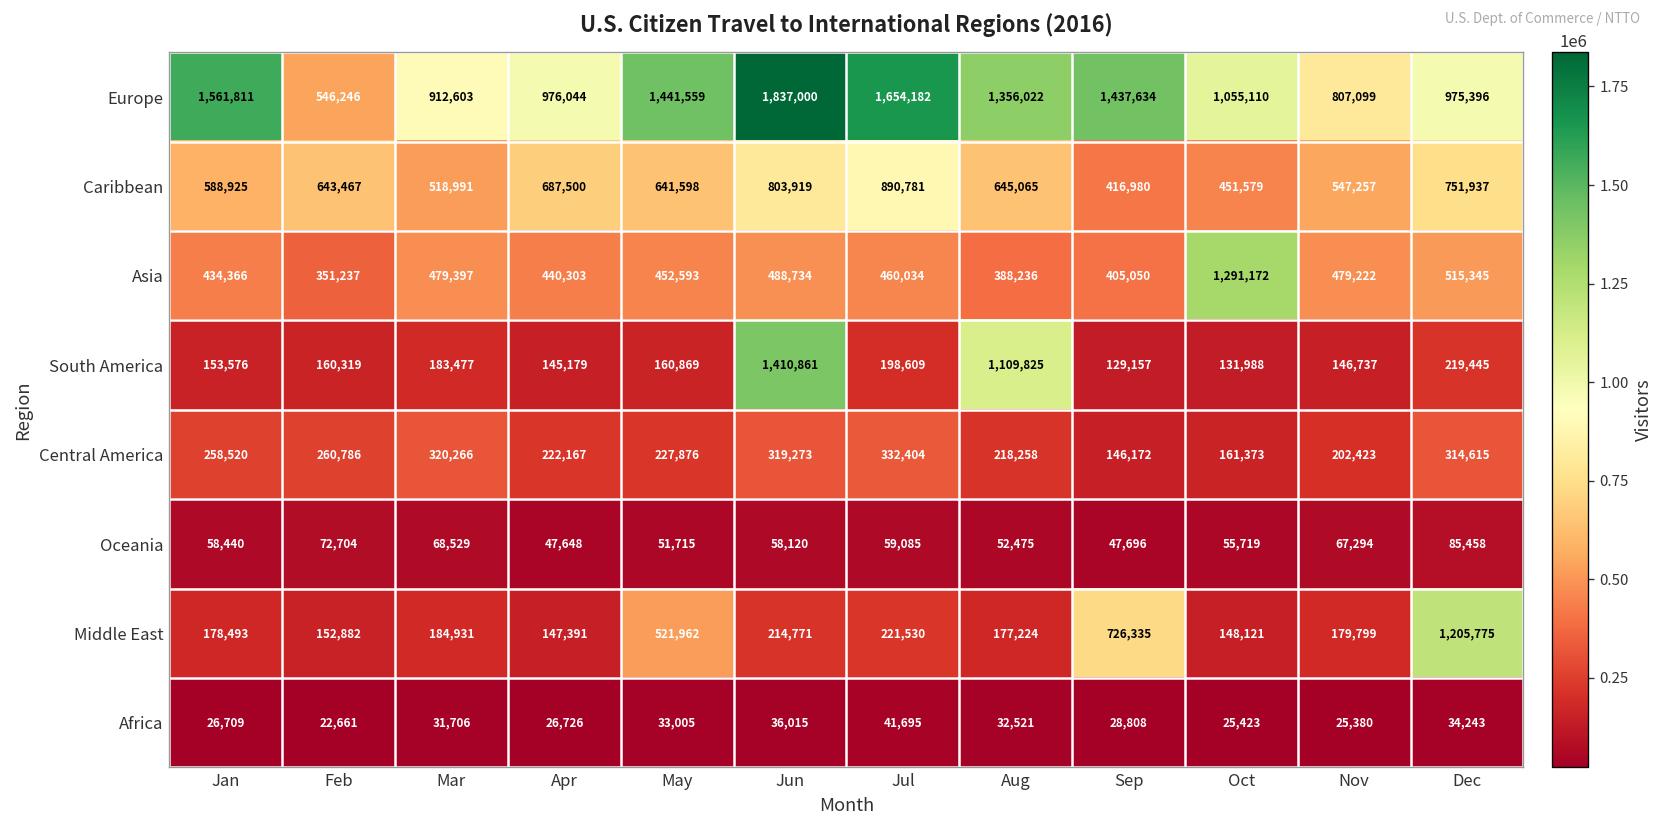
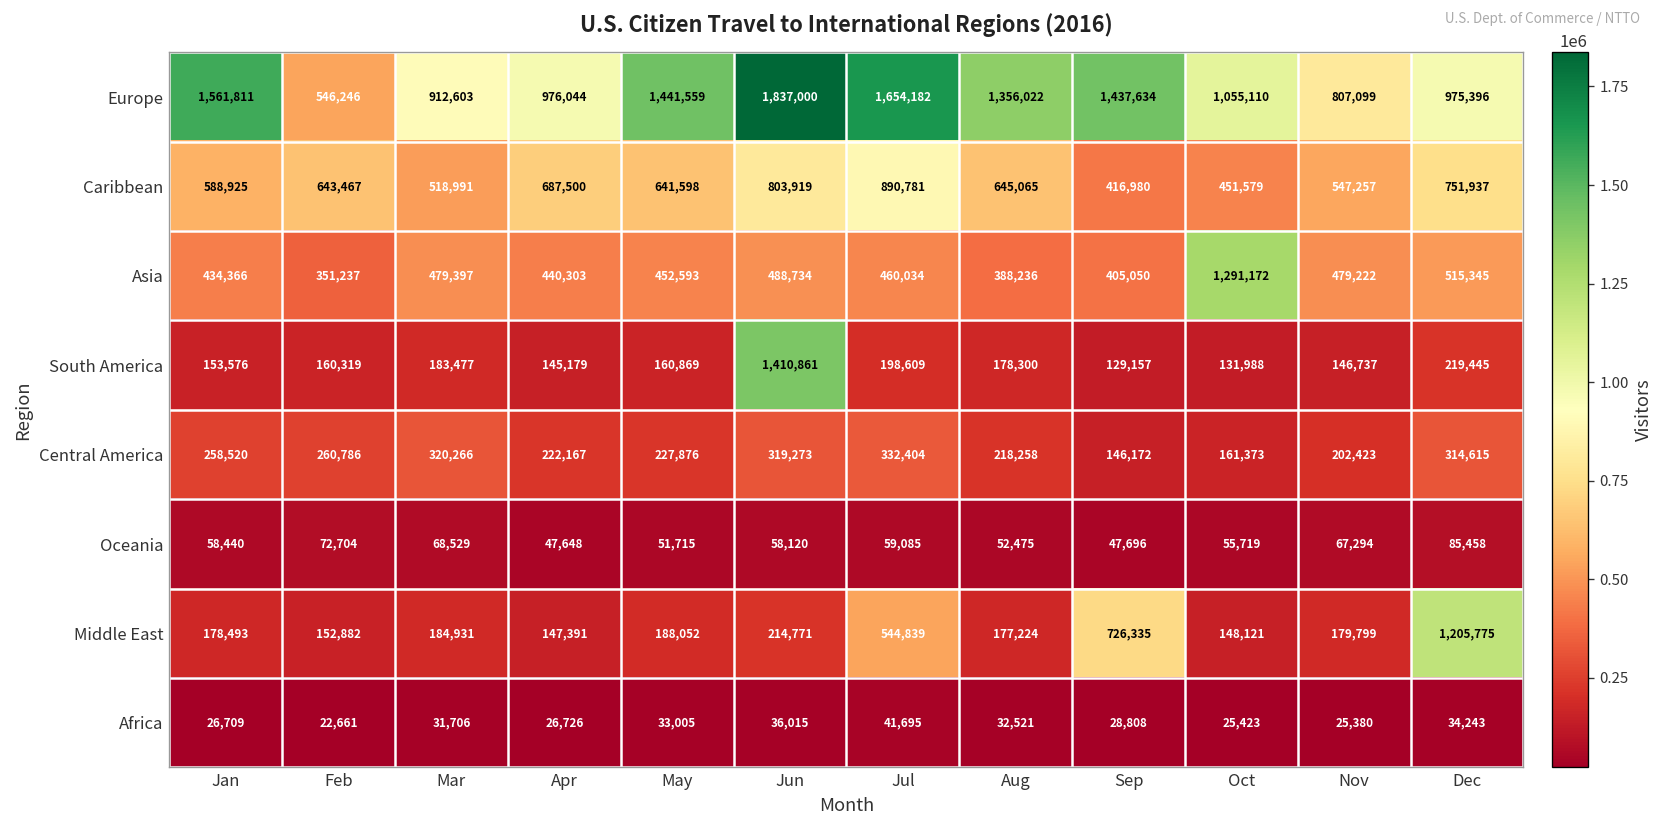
  {
    "Europe": {
      "Jan": "1,561,811",
      "Feb": "546,246",
      "Mar": "912,603",
      "Apr": "976,044",
      "May": "1,441,559",
      "Jun": "1,837,000",
      "Jul": "1,654,182",
      "Aug": "1,356,022",
      "Sep": "1,437,634",
      "Oct": "1,055,110",
      "Nov": "807,099",
      "Dec": "975,396"
    },
    "Caribbean": {
      "Jan": "588,925",
      "Feb": "643,467",
      "Mar": "518,991",
      "Apr": "687,500",
      "May": "641,598",
      "Jun": "803,919",
      "Jul": "890,781",
      "Aug": "645,065",
      "Sep": "416,980",
      "Oct": "451,579",
      "Nov": "547,257",
      "Dec": "751,937"
    },
    "Asia": {
      "Jan": "434,366",
      "Feb": "351,237",
      "Mar": "479,397",
      "Apr": "440,303",
      "May": "452,593",
      "Jun": "488,734",
      "Jul": "460,034",
      "Aug": "388,236",
      "Sep": "405,050",
      "Oct": "1,291,172",
      "Nov": "479,222",
      "Dec": "515,345"
    },
    "South America": {
      "Jan": "153,576",
      "Feb": "160,319",
      "Mar": "183,477",
      "Apr": "145,179",
      "May": "160,869",
      "Jun": "1,410,861",
      "Jul": "198,609",
-     "Aug": "1,109,825",
+     "Aug": "178,300",
      "Sep": "129,157",
      "Oct": "131,988",
      "Nov": "146,737",
      "Dec": "219,445"
    },
    "Central America": {
      "Jan": "258,520",
      "Feb": "260,786",
      "Mar": "320,266",
      "Apr": "222,167",
      "May": "227,876",
      "Jun": "319,273",
      "Jul": "332,404",
      "Aug": "218,258",
      "Sep": "146,172",
      "Oct": "161,373",
      "Nov": "202,423",
      "Dec": "314,615"
    },
    "Oceania": {
      "Jan": "58,440",
      "Feb": "72,704",
      "Mar": "68,529",
      "Apr": "47,648",
      "May": "51,715",
      "Jun": "58,120",
      "Jul": "59,085",
      "Aug": "52,475",
      "Sep": "47,696",
      "Oct": "55,719",
      "Nov": "67,294",
      "Dec": "85,458"
    },
    "Middle East": {
      "Jan": "178,493",
      "Feb": "152,882",
      "Mar": "184,931",
      "Apr": "147,391",
-     "May": "521,962",
+     "May": "188,052",
      "Jun": "214,771",
-     "Jul": "221,530",
+     "Jul": "544,839",
      "Aug": "177,224",
      "Sep": "726,335",
      "Oct": "148,121",
      "Nov": "179,799",
      "Dec": "1,205,775"
    },
    "Africa": {
      "Jan": "26,709",
      "Feb": "22,661",
      "Mar": "31,706",
      "Apr": "26,726",
      "May": "33,005",
      "Jun": "36,015",
      "Jul": "41,695",
      "Aug": "32,521",
      "Sep": "28,808",
      "Oct": "25,423",
      "Nov": "25,380",
      "Dec": "34,243"
    }
  }
